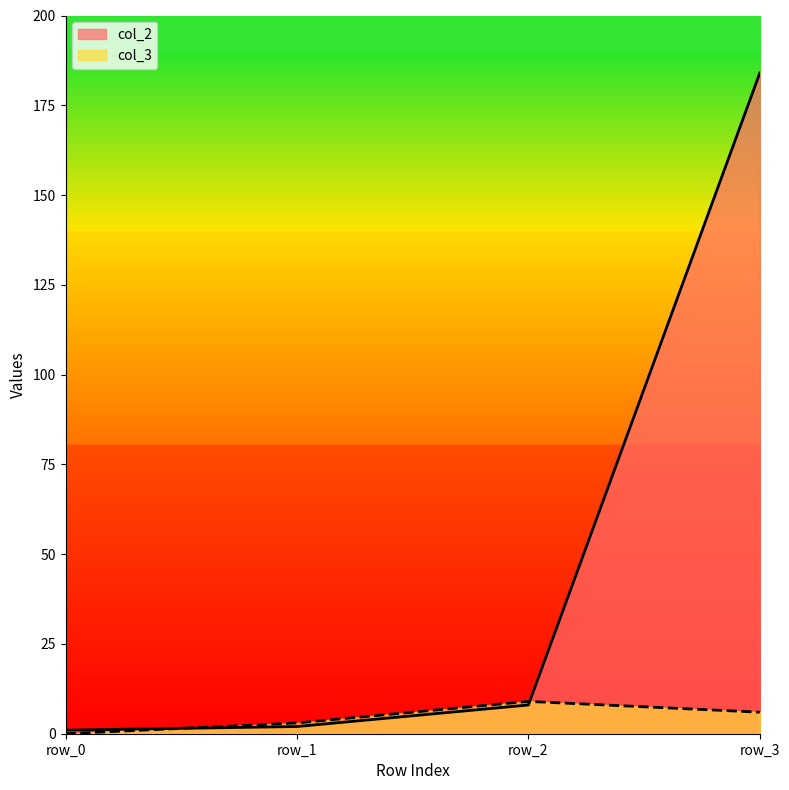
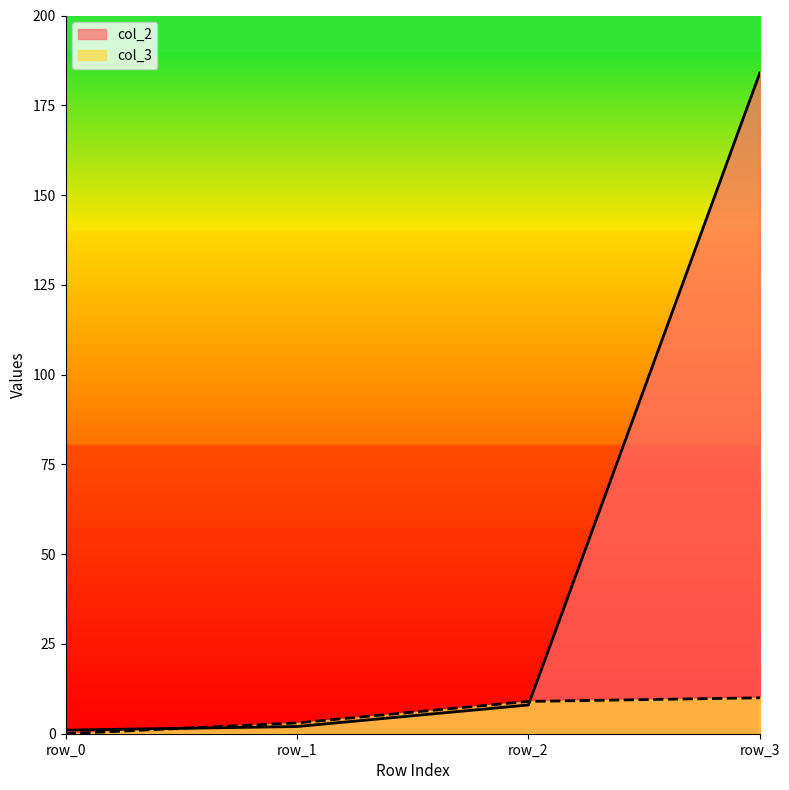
  {
    "col_2": {
      "row_0": 1,
      "row_1": 2,
      "row_2": 8,
      "row_3": 184
    },
    "col_3": {
      "row_0": 0,
      "row_1": 3,
      "row_2": 9,
-     "row_3": 6
+     "row_3": 10
    }
  }
